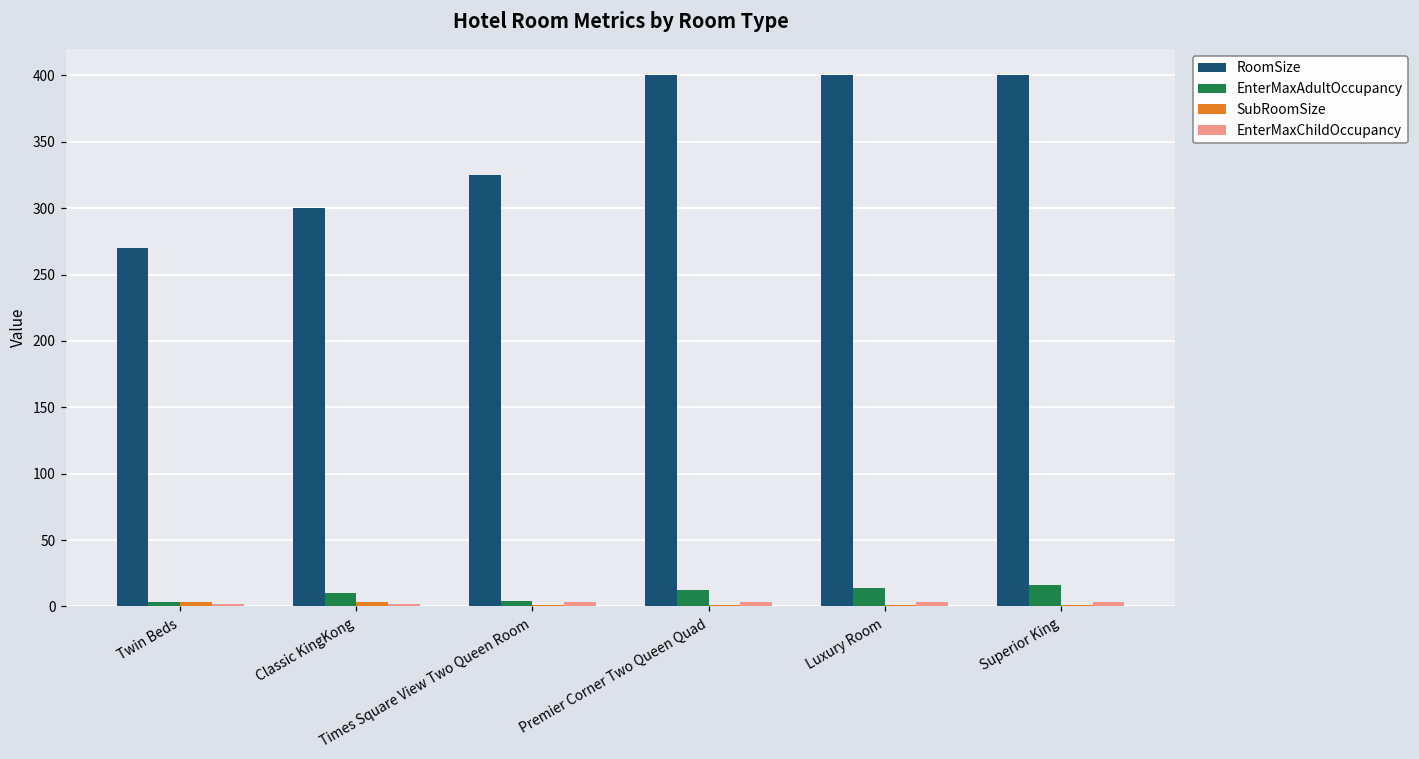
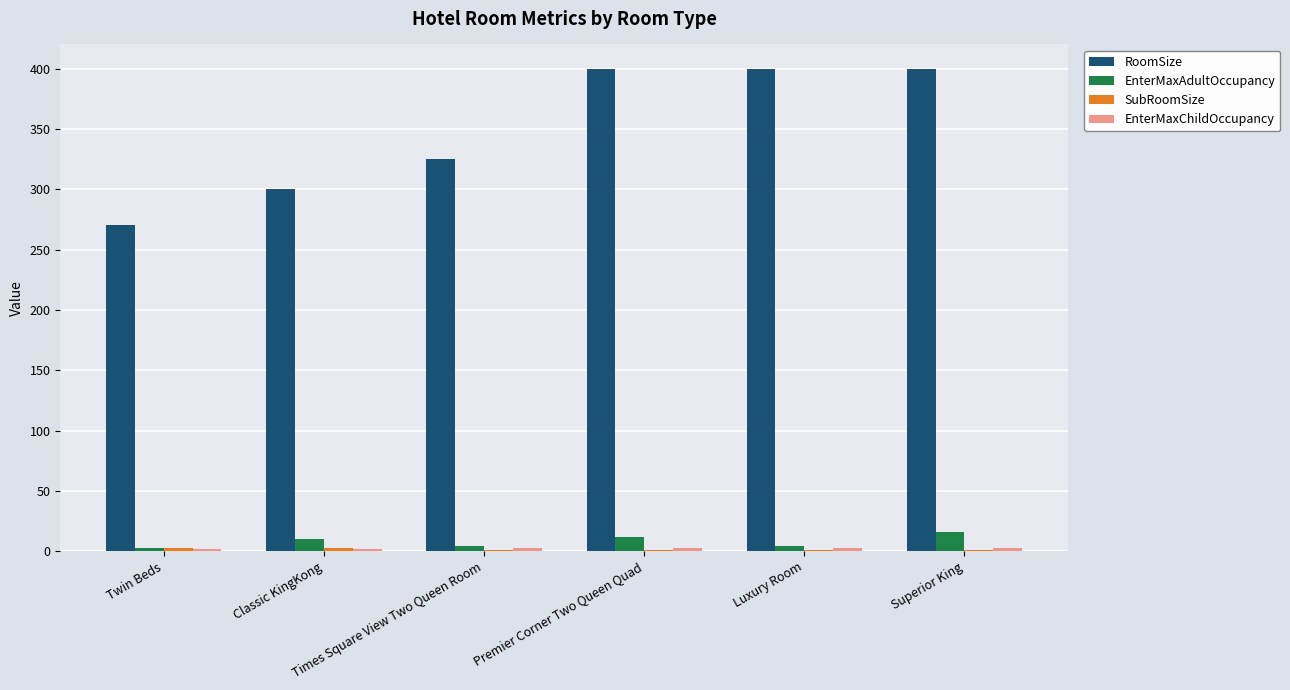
  {
    "RoomSize": {
      "Twin Beds": 270,
      "Classic KingKong": 300,
      "Times Square View Two Queen Room": 325,
      "Premier Corner Two Queen Quad": 400,
      "Luxury Room": 400,
      "Superior King": 400
    },
    "EnterMaxAdultOccupancy": {
      "Twin Beds": 3,
      "Classic KingKong": 10,
      "Times Square View Two Queen Room": 4,
      "Premier Corner Two Queen Quad": 12,
-     "Luxury Room": 14,
+     "Luxury Room": 4,
      "Superior King": 16
    },
    "SubRoomSize": {
      "Twin Beds": 3,
      "Classic KingKong": 3
    },
    "EnterMaxChildOccupancy": {
      "Times Square View Two Queen Room": 3,
      "Premier Corner Two Queen Quad": 3,
      "Luxury Room": 3,
      "Superior King": 3
    }
  }
